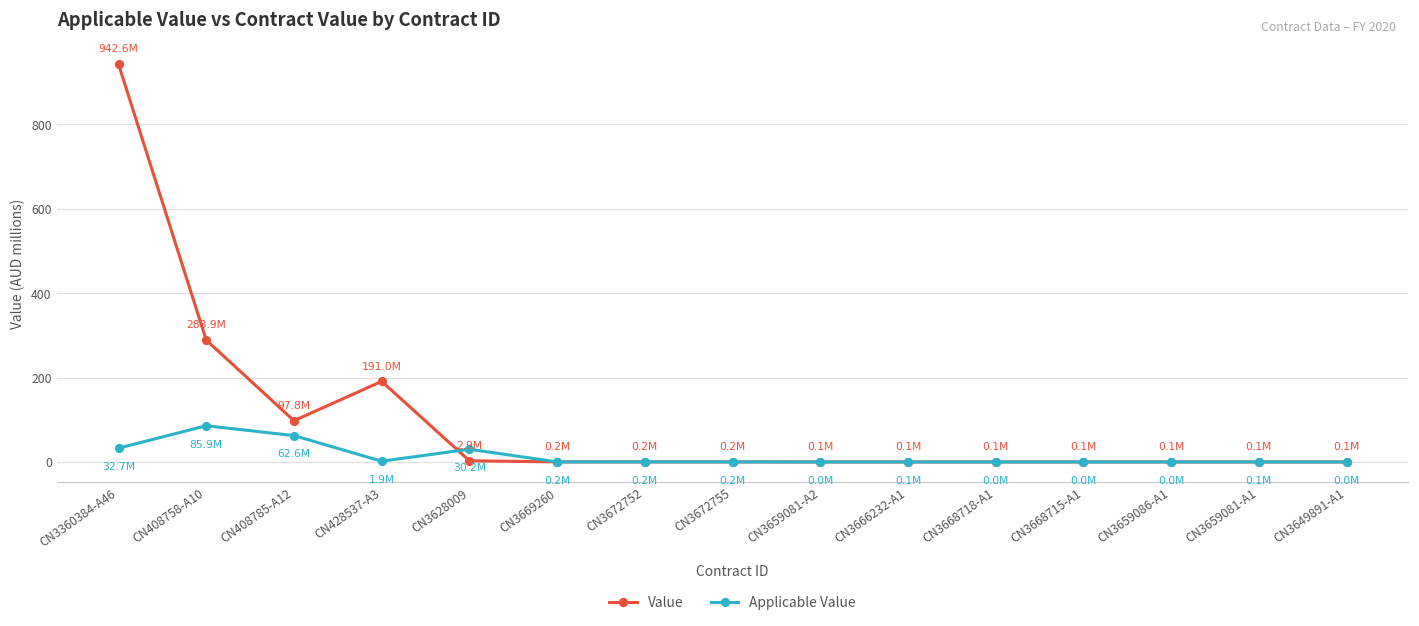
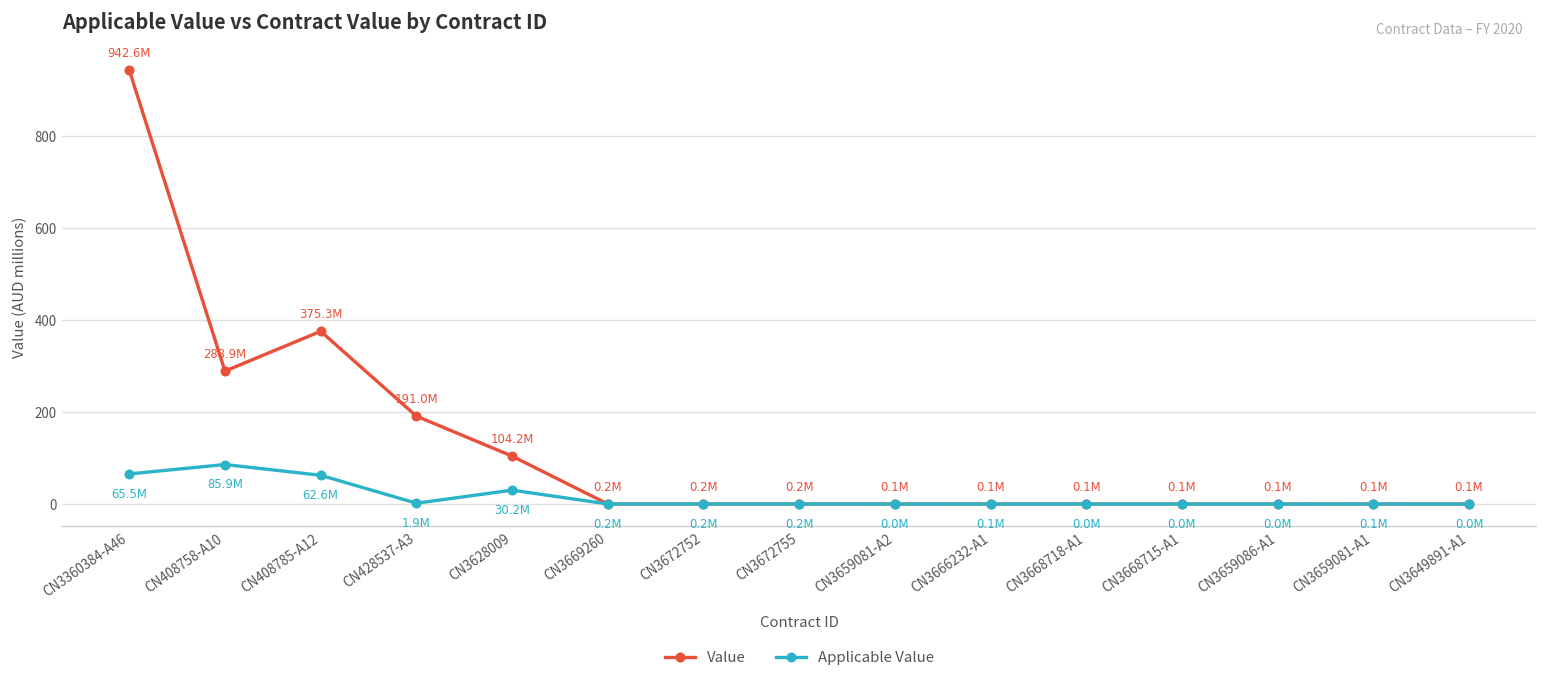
  {
    "Value": {
      "CN3360384-A46": "942.6M",
      "CN408758-A10": "288.9M",
-     "CN408785-A12": "97.8M",
+     "CN408785-A12": "375.3M",
      "CN428537-A3": "191.0M",
-     "CN3628009": "2.9M"
+     "CN3628009": "104.2M"
    },
    "Applicable Value": {
-     "CN3360384-A46": "32.7M",
+     "CN3360384-A46": "65.5M",
      "CN408758-A10": "85.9M",
      "CN408785-A12": "62.6M",
      "CN428537-A3": "1.9M"
    }
  }
